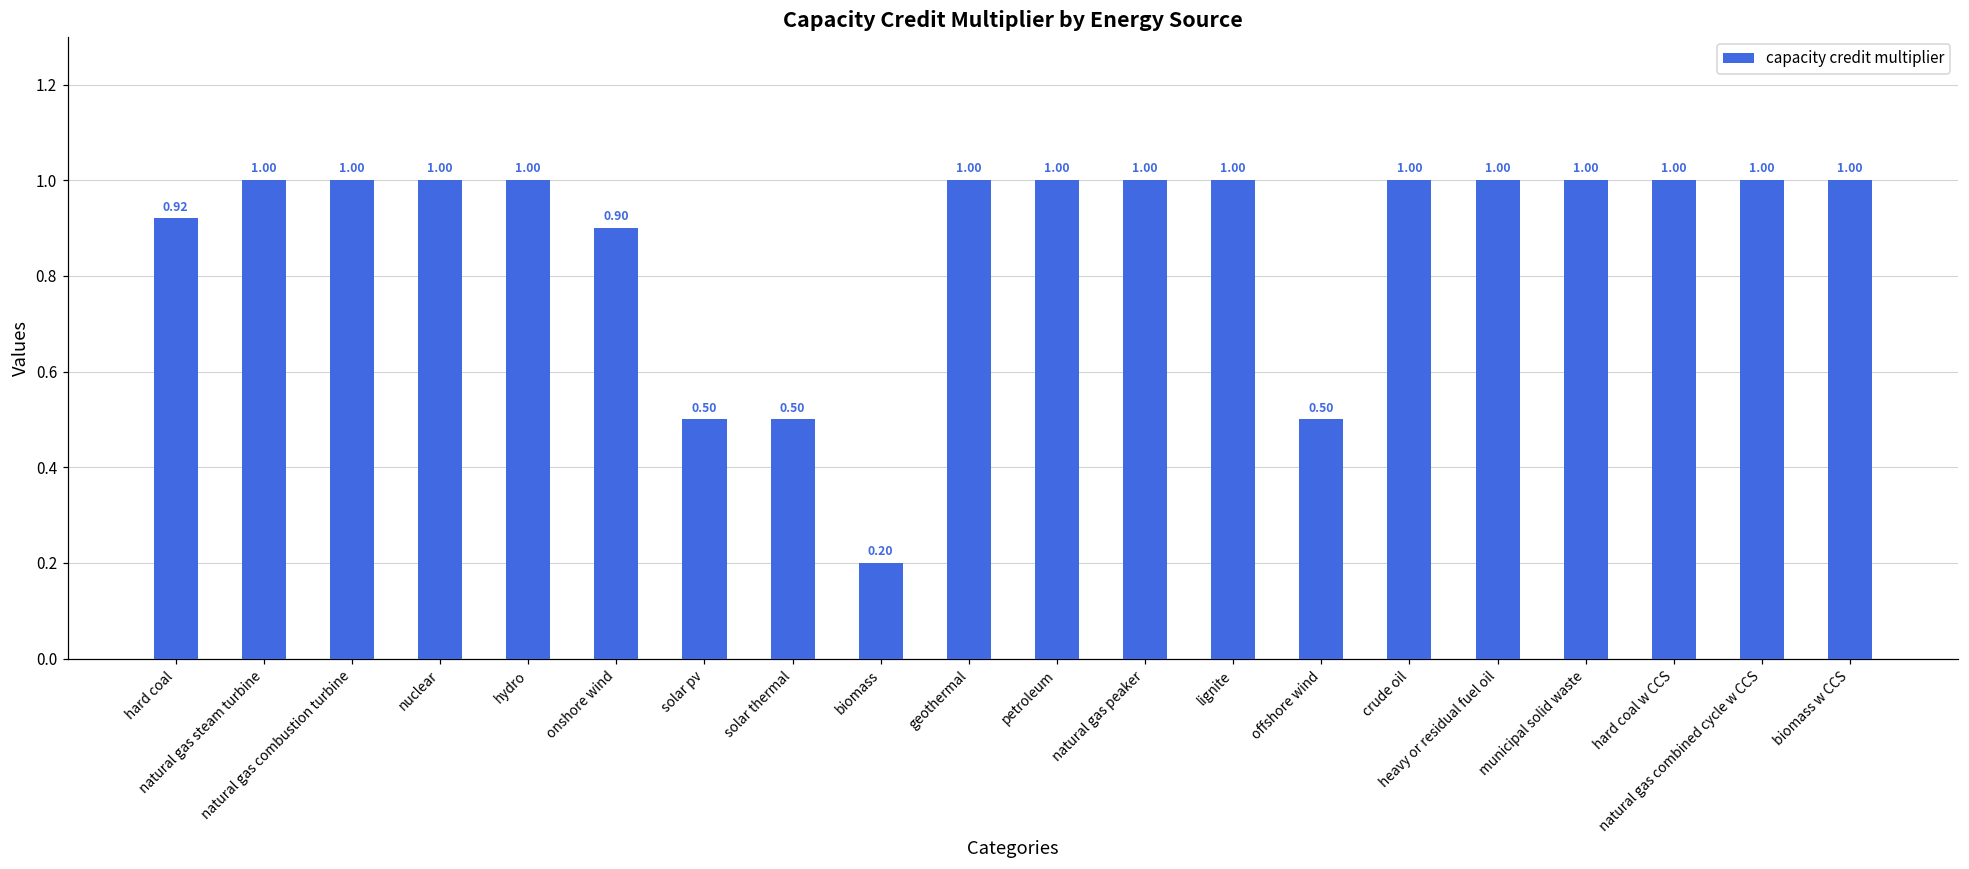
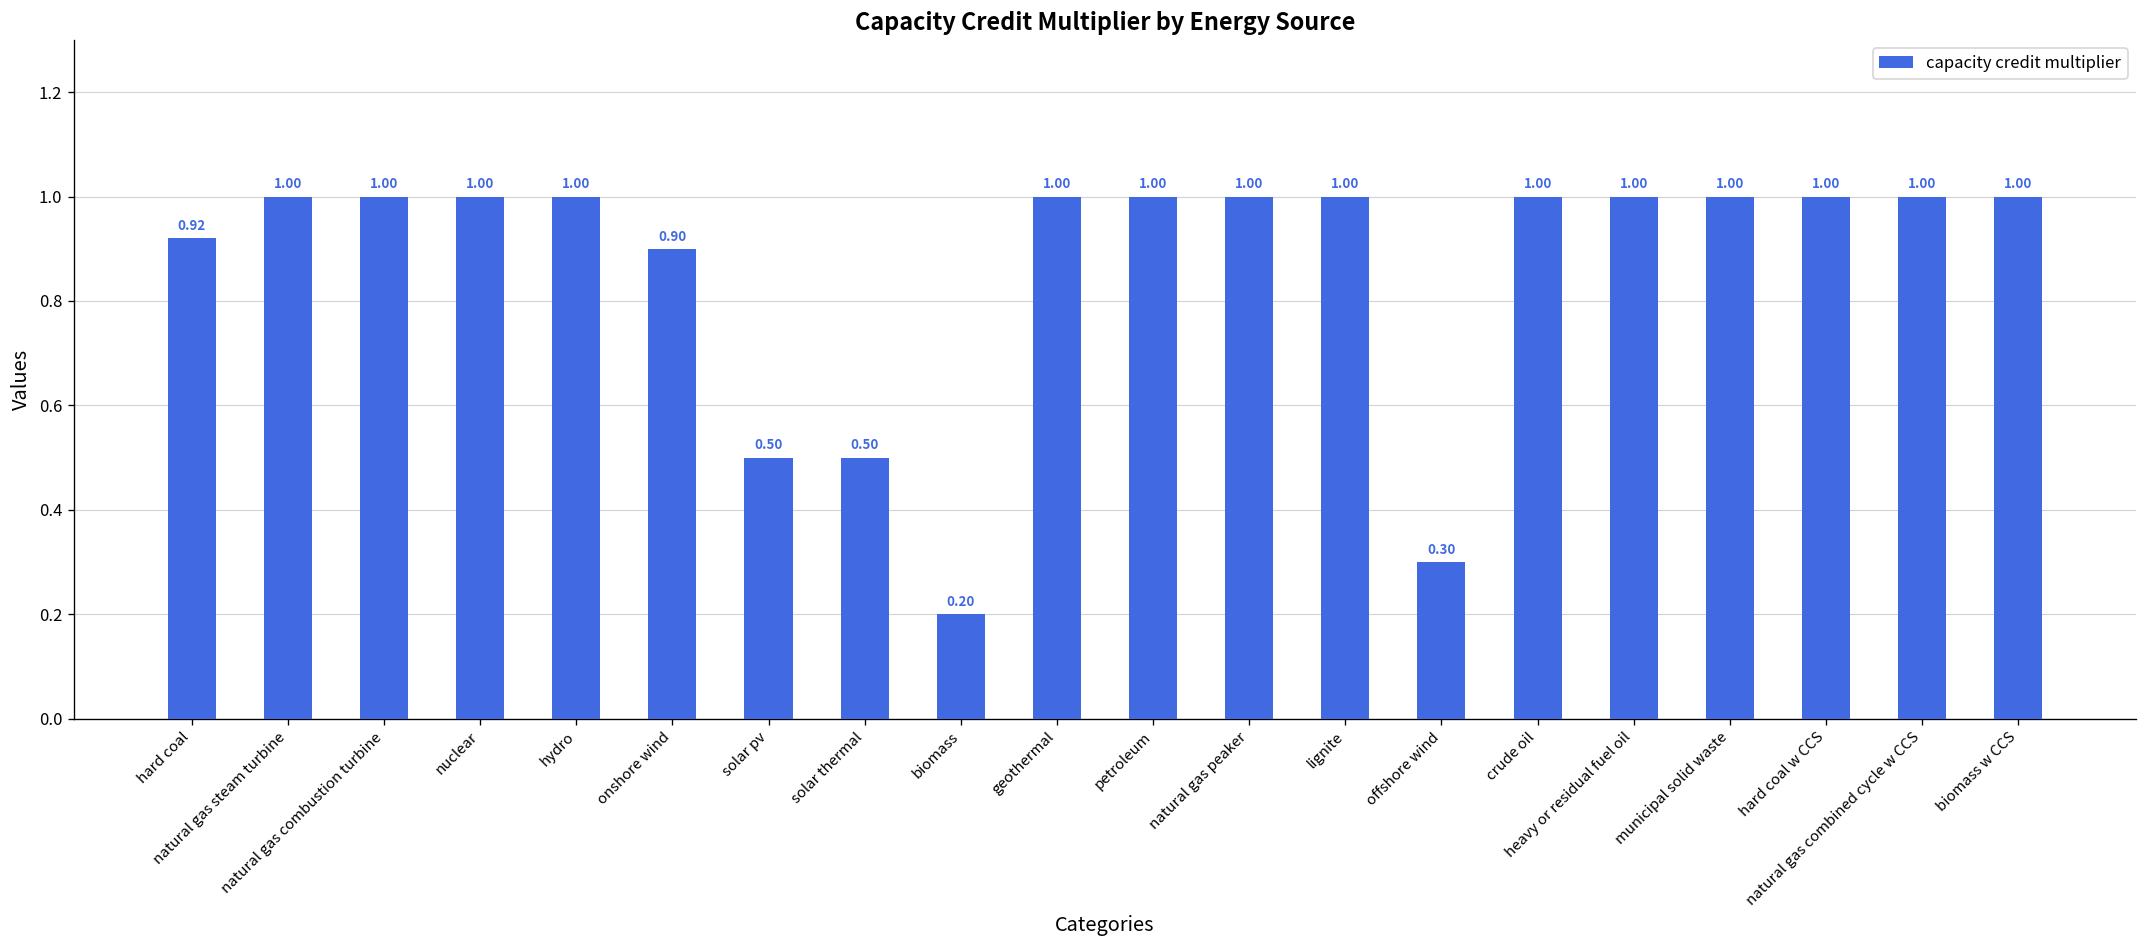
  {
    "hard coal": 0.92,
    "natural gas steam turbine": 1.00,
    "natural gas combustion turbine": 1.00,
    "nuclear": 1.00,
    "hydro": 1.00,
    "onshore wind": 0.90,
    "solar pv": 0.50,
    "solar thermal": 0.50,
    "biomass": 0.20,
    "geothermal": 1.00,
    "petroleum": 1.00,
    "natural gas peaker": 1.00,
    "lignite": 1.00,
-   "offshore wind": 0.50,
+   "offshore wind": 0.30,
    "crude oil": 1.00,
    "heavy or residual fuel oil": 1.00,
    "municipal solid waste": 1.00,
    "hard coal w CCS": 1.00,
    "natural gas combined cycle w CCS": 1.00,
    "biomass w CCS": 1.00
  }
